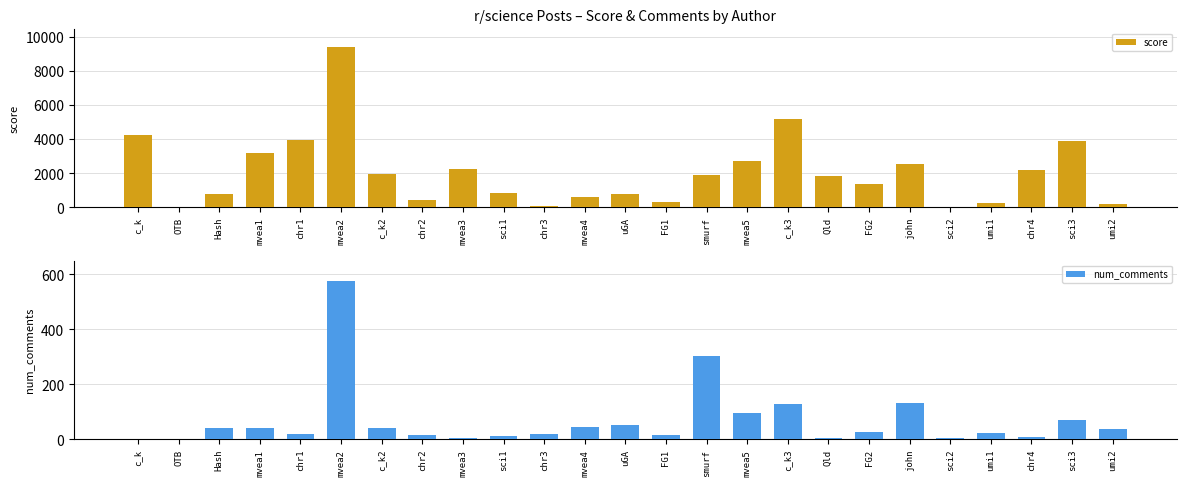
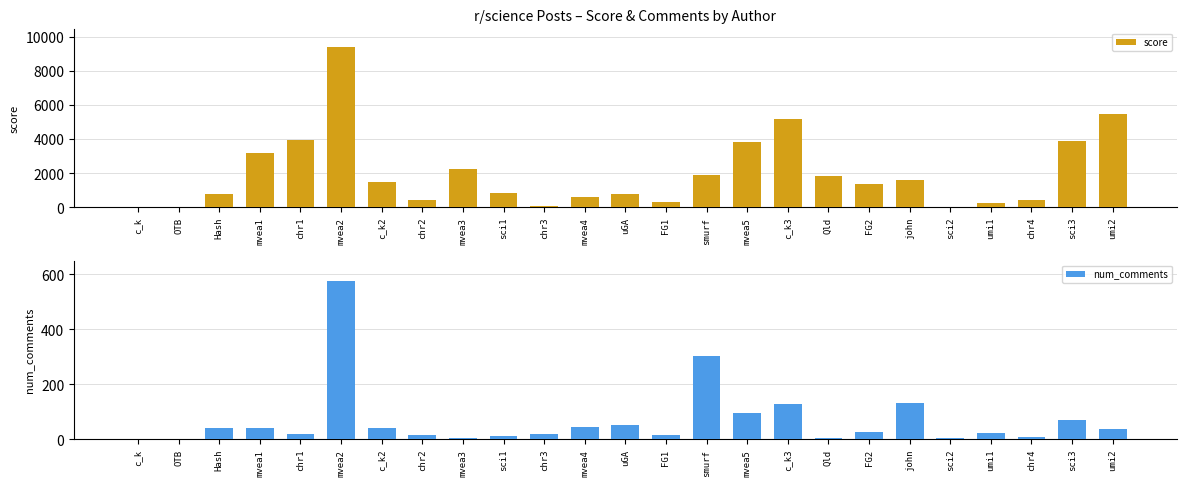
  {
    "r/science Posts – Score & Comments by Author": {
-     "c_k": 4300,
+     "c_k": 0,
      "Hash": 800,
      "mvea1": 3200,
      "chr1": 4000,
      "mvea2": 9400,
-     "c_k2": 2000,
+     "c_k2": 1500,
      "chr2": 400,
      "mvea3": 2300,
      "sci1": 800,
      "mvea4": 600,
      "uGA": 800,
      "FG1": 300,
      "smurf": 1900,
-     "mvea5": 2700,
+     "mvea5": 3800,
      "c_k3": 5200,
      "Qld": 1900,
      "FG2": 1400,
-     "john": 2500,
+     "john": 1600,
      "umi1": 200,
-     "chr4": 2200,
+     "chr4": 400,
      "sci3": 3900,
-     "umi2": 200
+     "umi2": 5500
    }
  }
